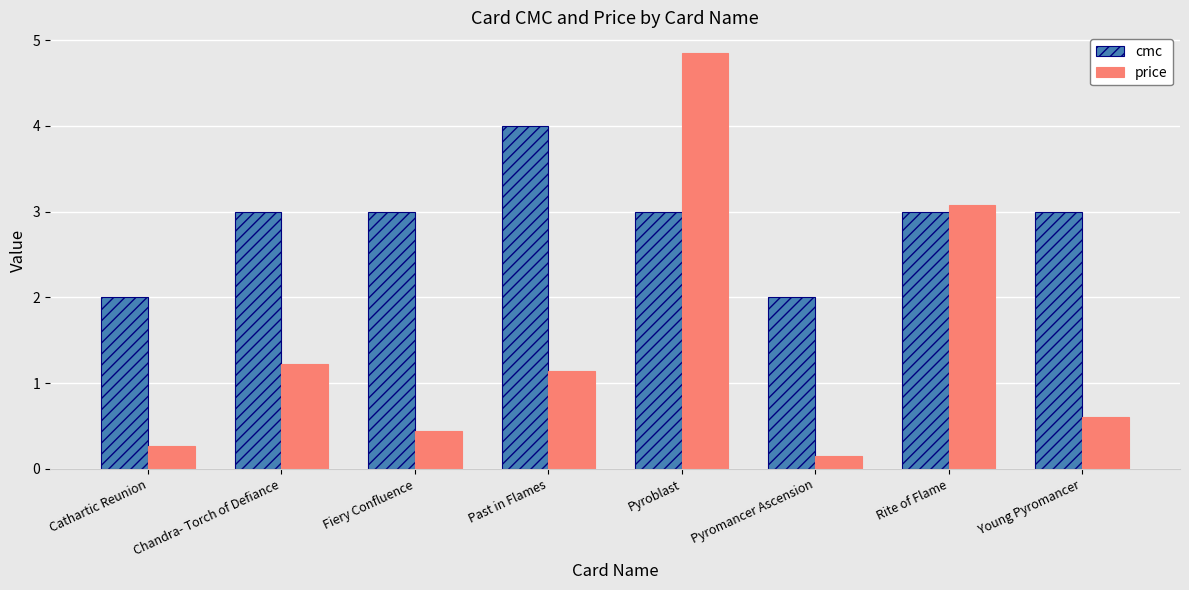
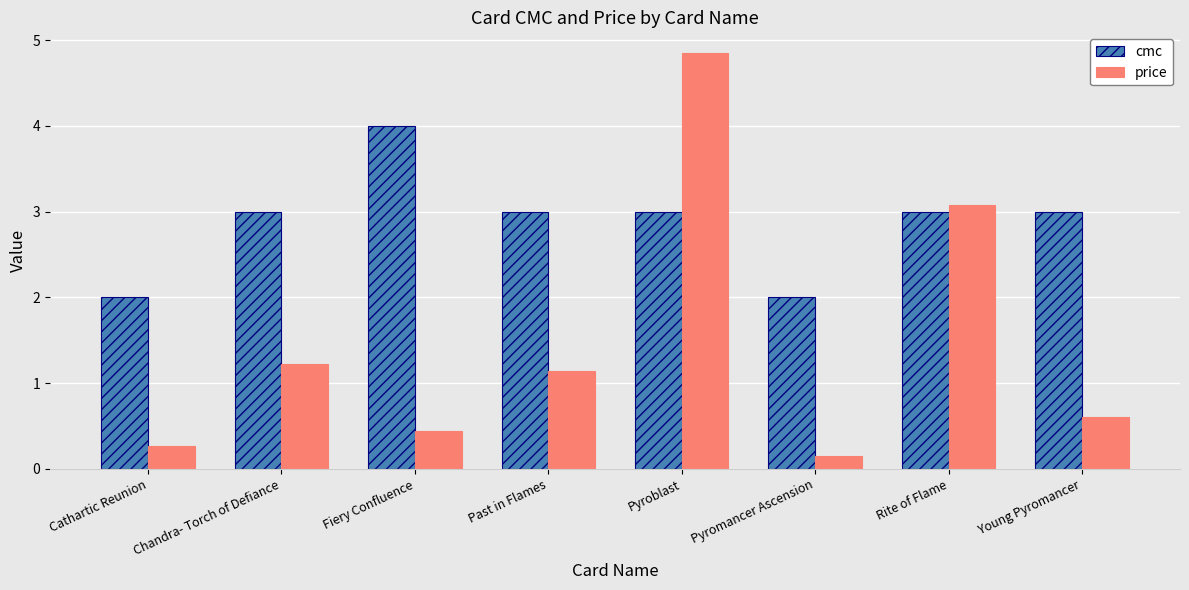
  {
    "cmc": {
      "Cathartic Reunion": 2,
      "Chandra- Torch of Defiance": 3,
-     "Fiery Confluence": 3,
-     "Past in Flames": 4,
+     "Fiery Confluence": 4,
+     "Past in Flames": 3,
      "Pyroblast": 3,
      "Pyromancer Ascension": 2,
      "Rite of Flame": 3,
      "Young Pyromancer": 3
    },
    "price": {
      "Cathartic Reunion": 0.3,
      "Chandra- Torch of Defiance": 1.2,
      "Fiery Confluence": 0.4,
      "Past in Flames": 1.1,
      "Pyroblast": 4.9,
      "Pyromancer Ascension": 0.2,
      "Rite of Flame": 3.1,
      "Young Pyromancer": 0.6
    }
  }
